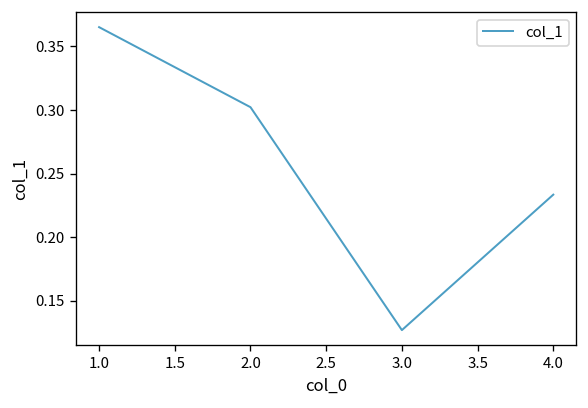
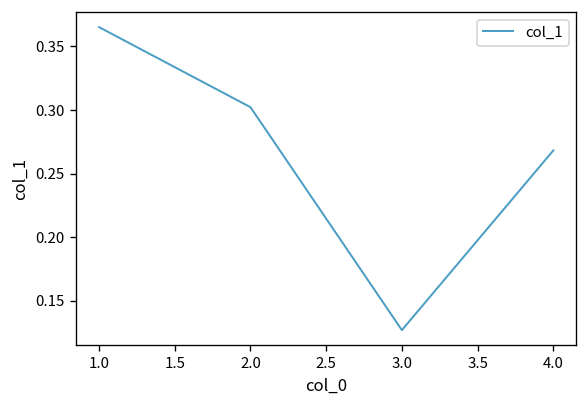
  {
    "1.0": 0.365,
    "2.0": 0.302,
    "3.0": 0.127,
-   "4.0": 0.234
+   "4.0": 0.268
  }
